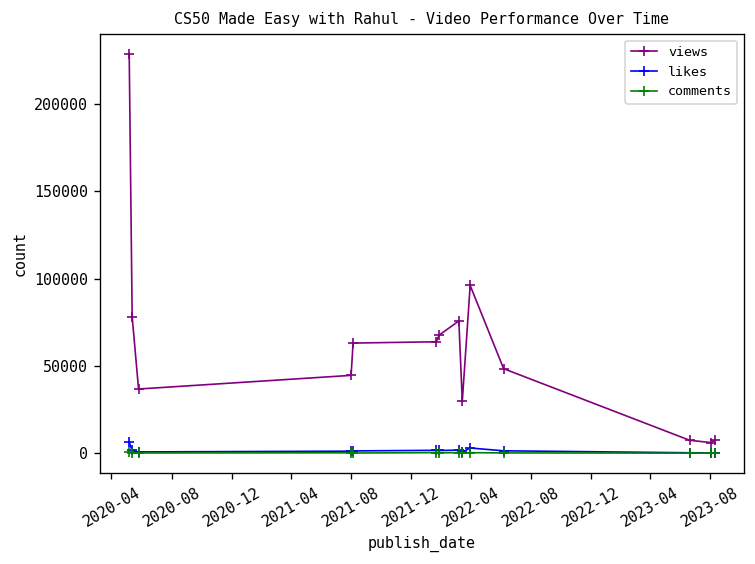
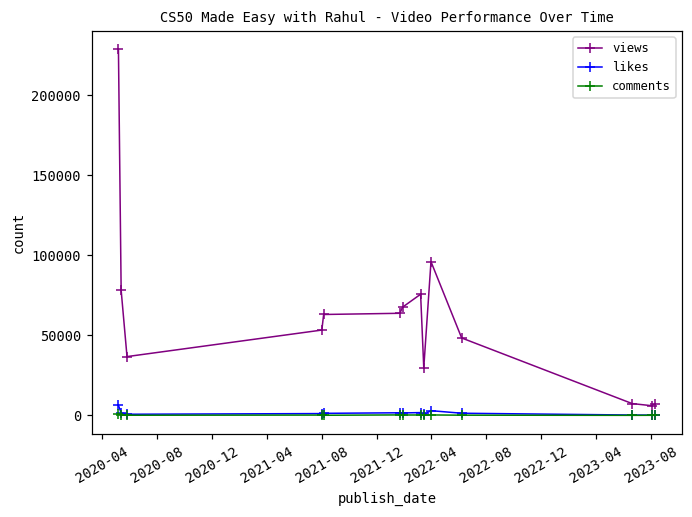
  {
    "views": {
-     "2021-08": 45000
+     "2021-08": 53000
    }
  }
